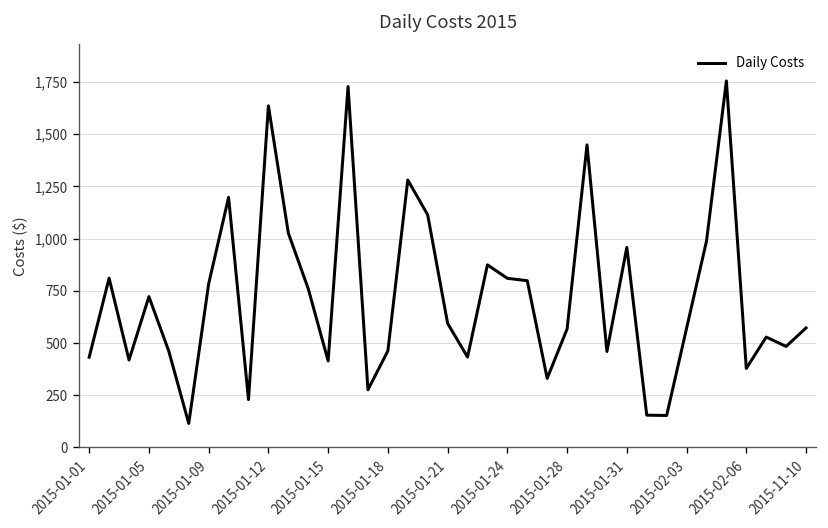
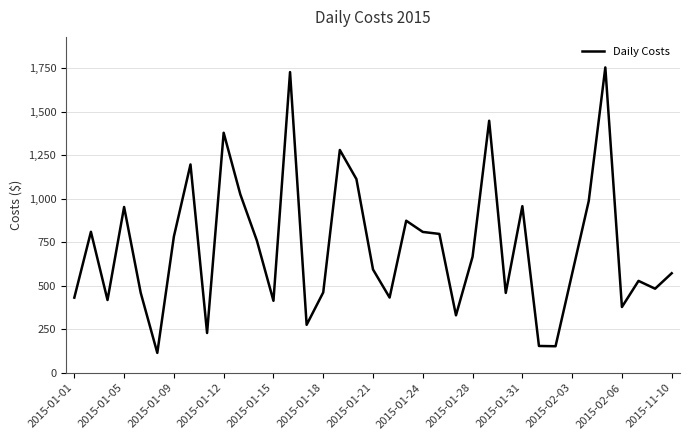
  {
    "2015-01-01": "430",
-   "2015-01-05": "720",
+   "2015-01-05": "950",
    "2015-01-09": "780",
-   "2015-01-12": "1,640",
+   "2015-01-12": "1,380",
    "2015-01-15": "410",
    "2015-01-18": "460",
    "2015-01-21": "590",
    "2015-01-24": "810",
-   "2015-01-28": "570",
+   "2015-01-28": "670",
    "2015-01-31": "960",
    "2015-02-03": "570",
    "2015-02-06": "380",
    "2015-11-10": "570"
  }
